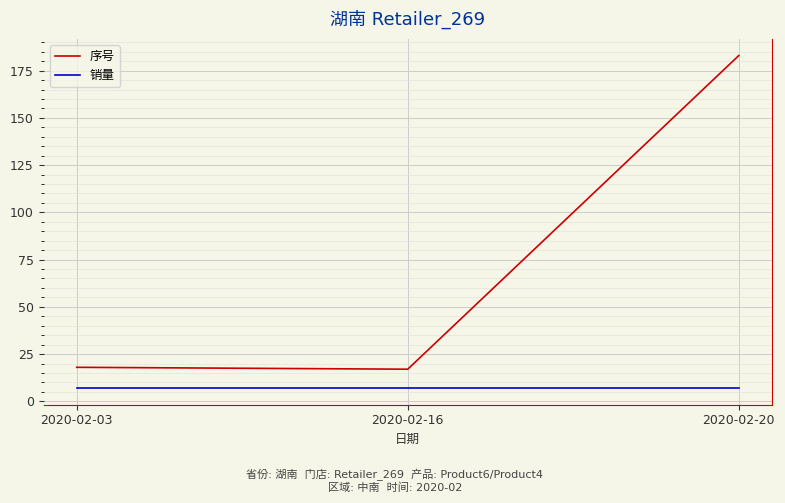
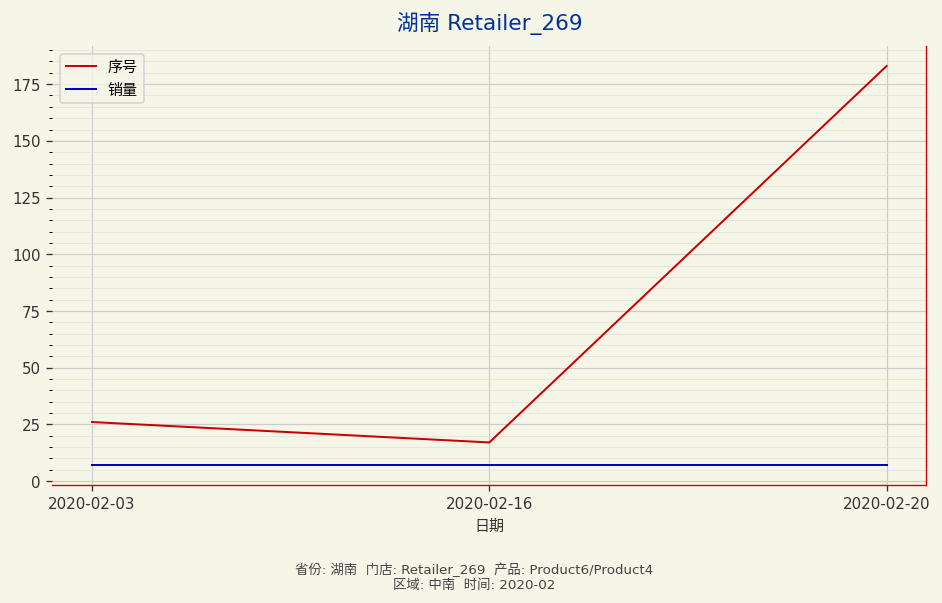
  {
    "序号": {
-     "2020-02-03": 18,
+     "2020-02-03": 26,
      "2020-02-16": 17,
      "2020-02-20": 183
    },
    "销量": {
      "2020-02-03": 7,
      "2020-02-16": 7,
      "2020-02-20": 7
    }
  }
